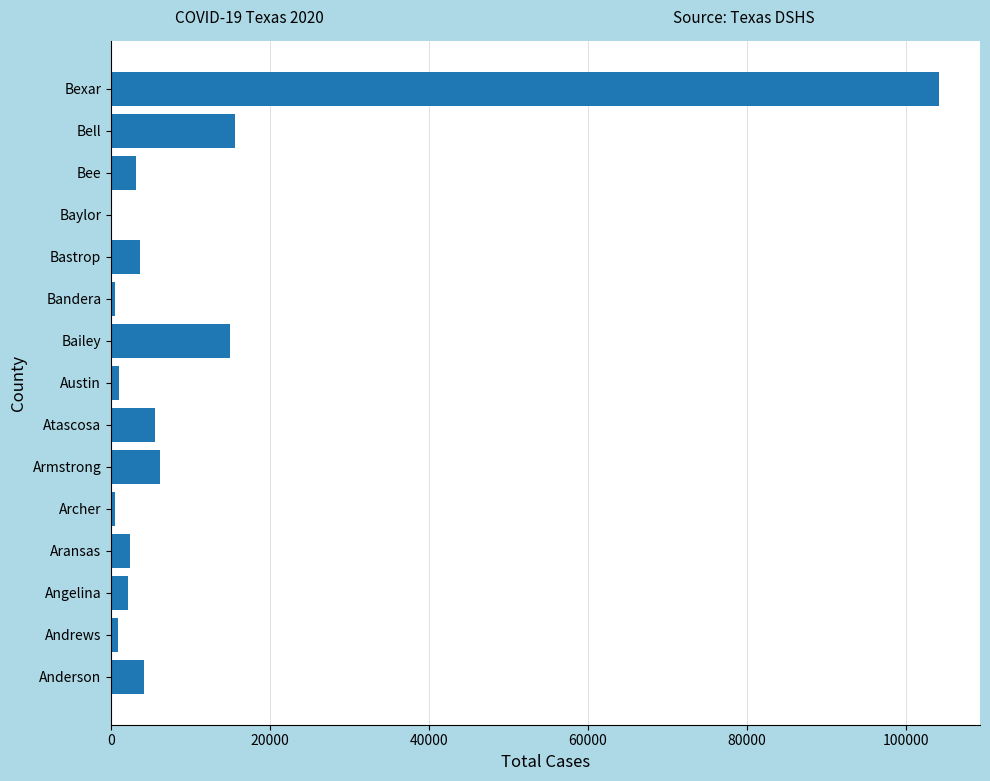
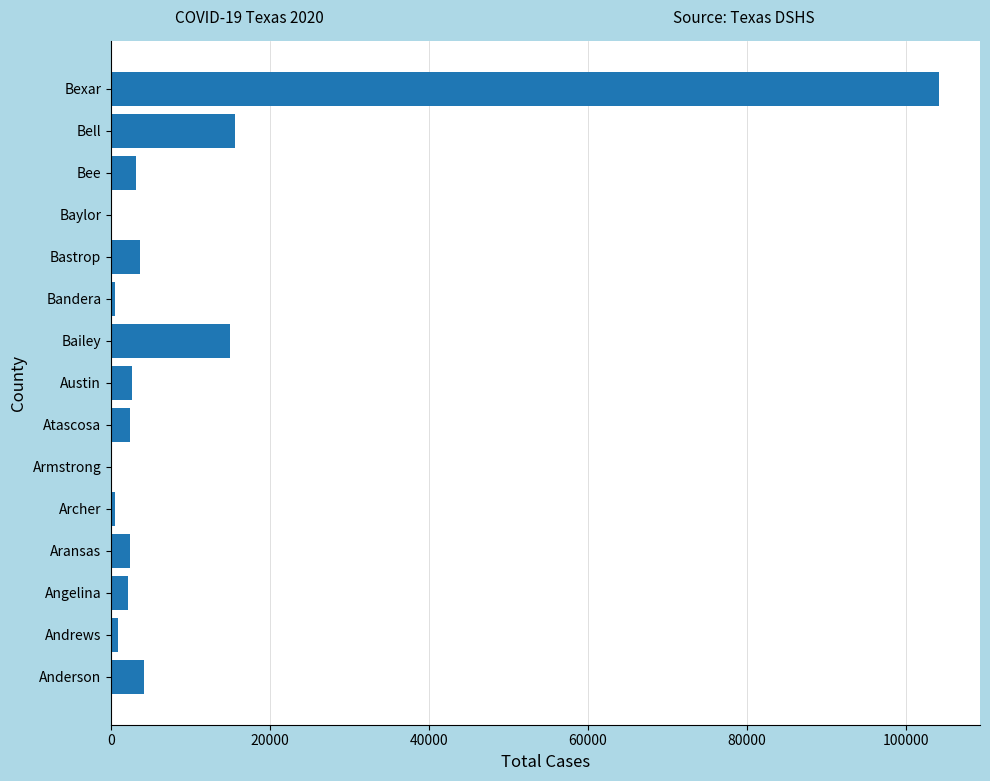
  {
    "Bexar": 104000,
    "Bell": 16000,
    "Bee": 3000,
    "Bastrop": 4000,
    "Bandera": 1000,
    "Bailey": 15000,
-   "Austin": 1000,
-   "Atascosa": 6000,
-   "Armstrong": 6000,
+   "Austin": 3000,
+   "Atascosa": 2000,
+   "Armstrong": 0,
    "Archer": 1000,
    "Aransas": 2000,
    "Angelina": 2000,
    "Andrews": 1000,
    "Anderson": 4000
  }
